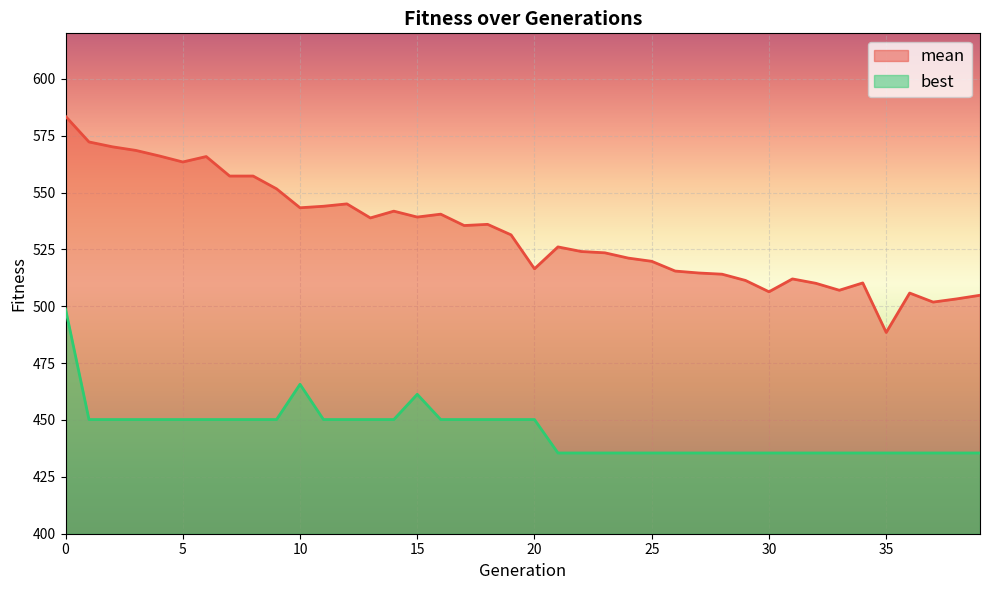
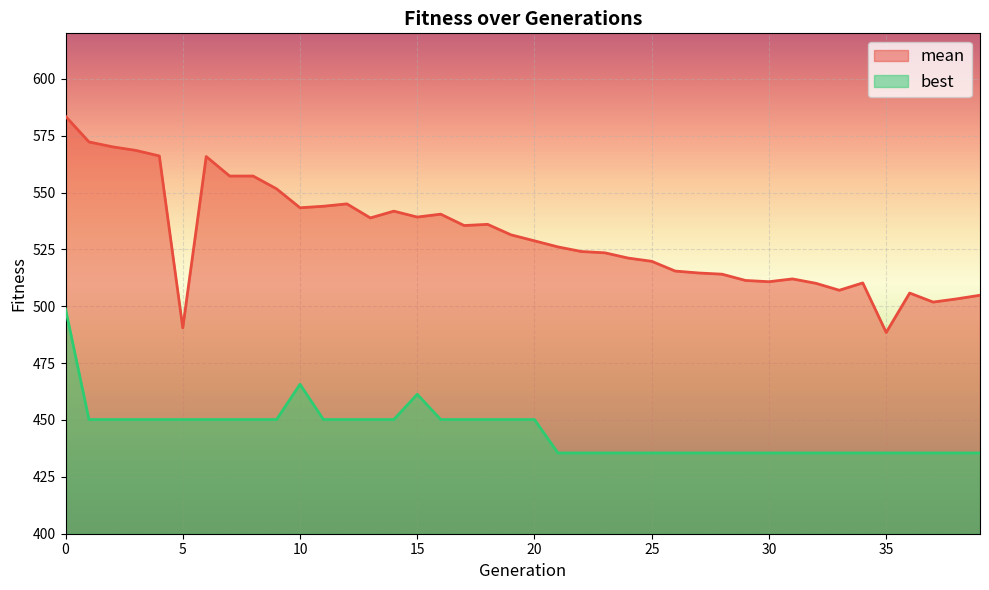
  {
    "mean": {
      "0": 584,
-     "5": 563,
+     "5": 491,
      "10": 543,
      "15": 539,
-     "20": 516,
+     "20": 529,
      "25": 520,
-     "30": 506,
+     "30": 511,
      "35": 488
    },
    "best": {
      "0": 499,
      "5": 450,
      "10": 466,
      "15": 461,
      "20": 450,
      "25": 436,
      "30": 436,
      "35": 436
    }
  }
